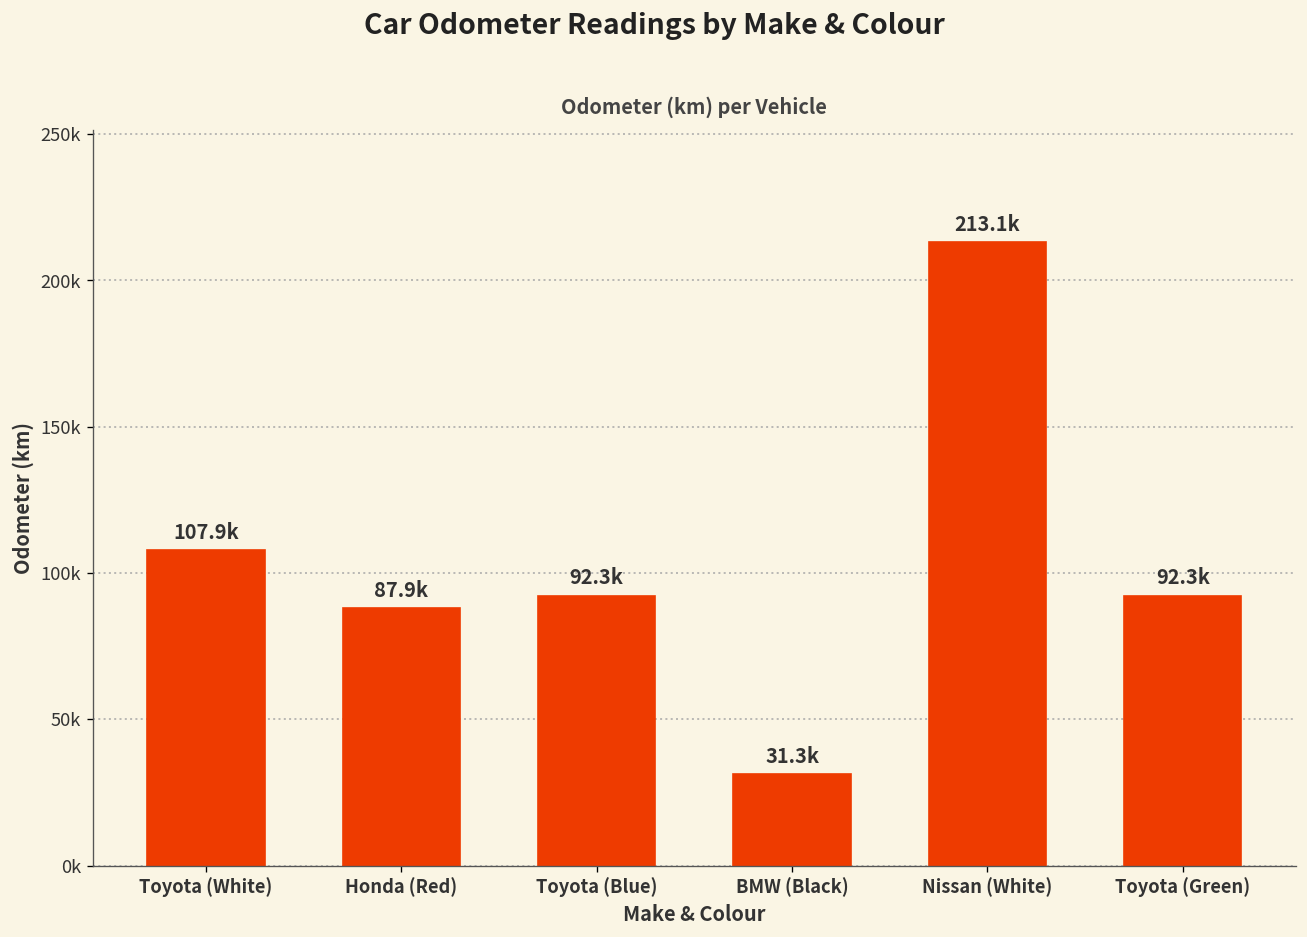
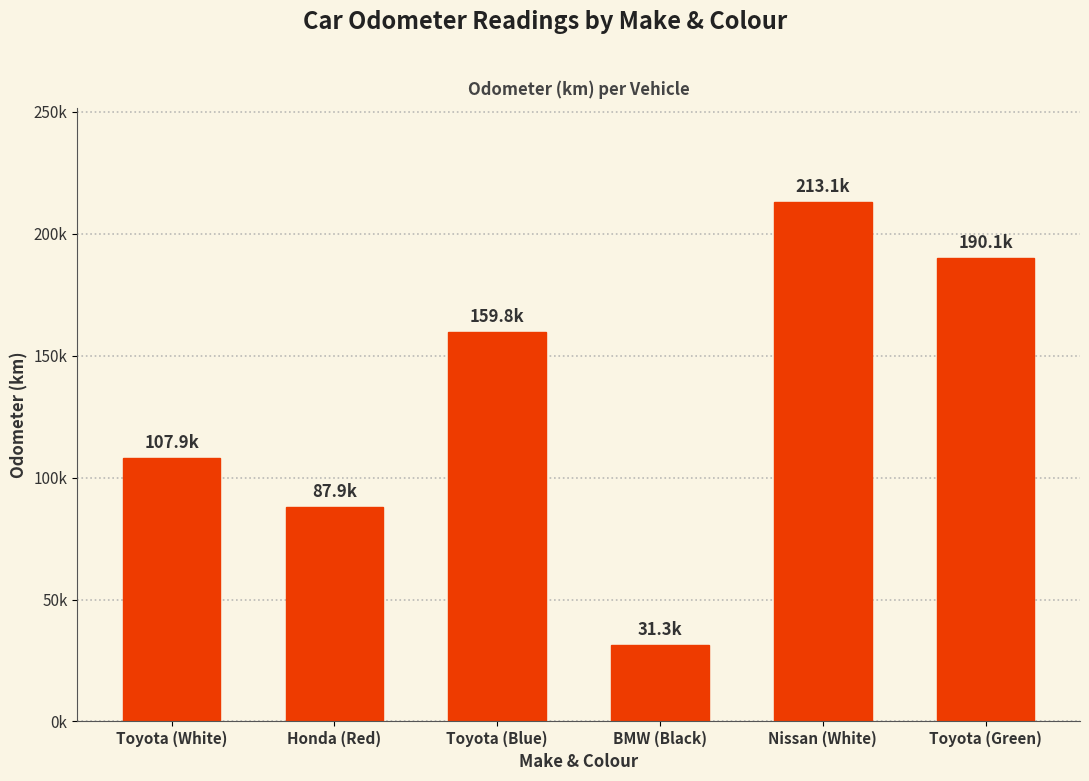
  {
    "Toyota (White)": "107.9k",
    "Honda (Red)": "87.9k",
-   "Toyota (Blue)": "92.3k",
+   "Toyota (Blue)": "159.8k",
    "BMW (Black)": "31.3k",
    "Nissan (White)": "213.1k",
-   "Toyota (Green)": "92.3k"
+   "Toyota (Green)": "190.1k"
  }
